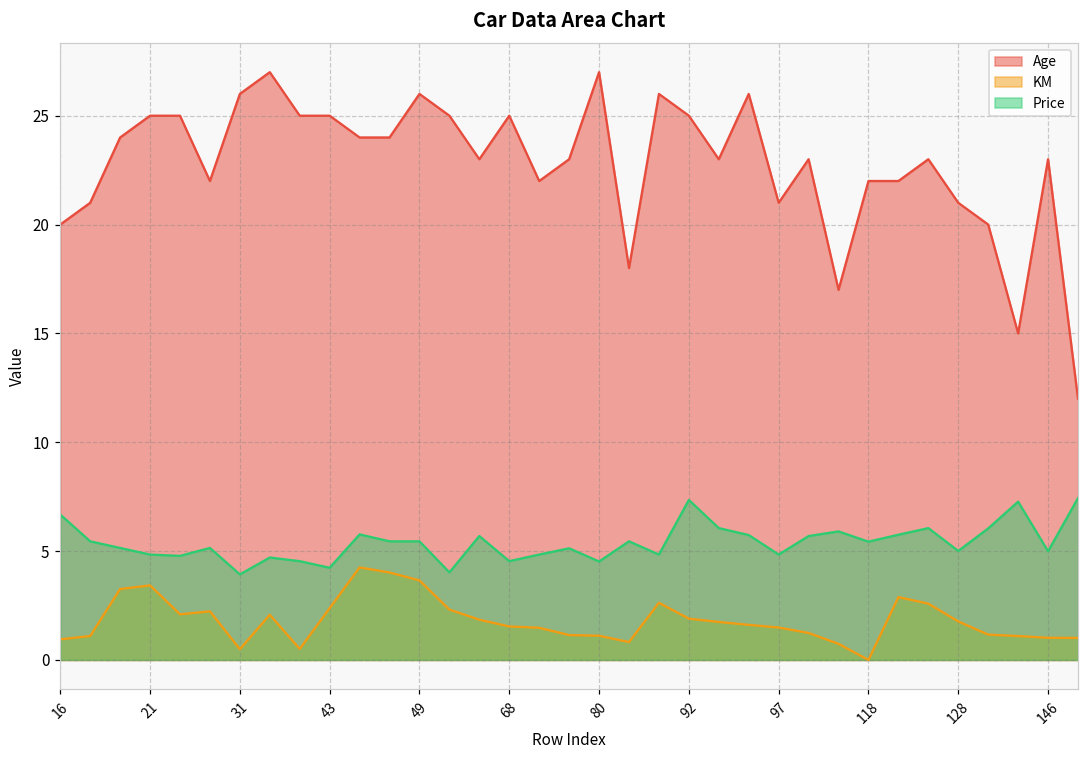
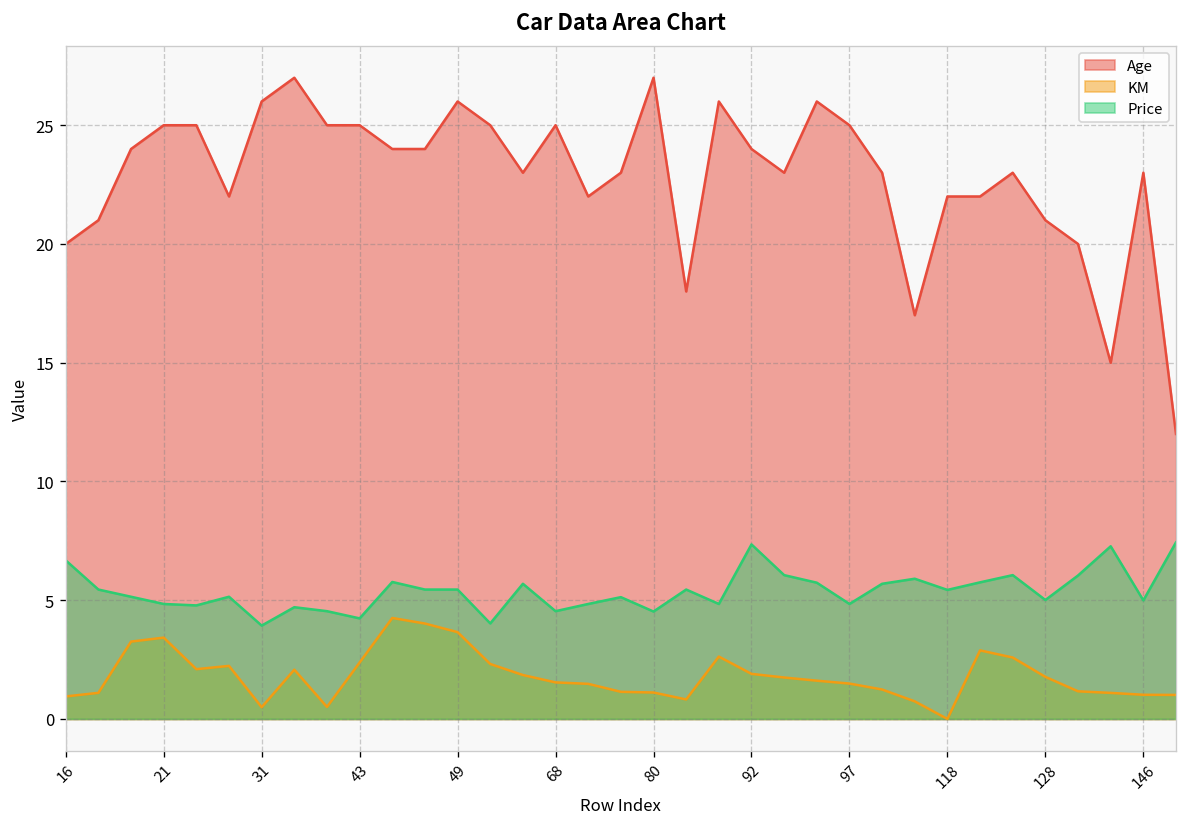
  {
    "Age": {
      "21": 25,
      "43": 25,
      "49": 26,
      "68": 25,
      "80": 27,
-     "92": 25,
-     "97": 21,
+     "92": 24,
+     "97": 25,
      "118": 22,
      "128": 21,
      "146": 23
    },
    "KM": {
      "21": 3.4,
      "43": 2.4,
      "49": 3.7,
      "68": 1.5,
      "80": 1,
      "92": 2,
      "97": 1.5,
      "118": 0,
      "128": 1.8,
      "146": 1
    },
    "Price": {
      "21": 4.8,
      "43": 4.2,
      "49": 5.4,
      "68": 4.5,
      "80": 4.5,
      "92": 7.3,
      "97": 4.8,
      "118": 5.4,
      "128": 5,
      "146": 5
    }
  }
